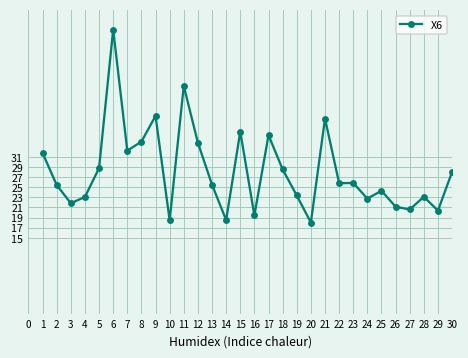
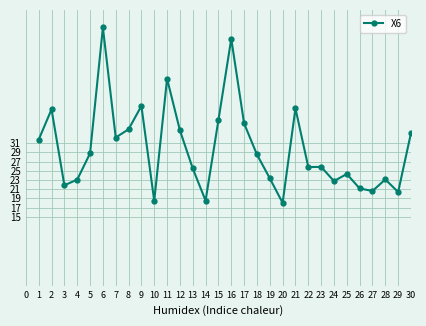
  {
    "1": 32,
-   "2": 25,
+   "2": 38,
    "3": 22,
    "4": 23,
    "5": 29,
    "6": 56,
    "7": 32,
    "8": 34,
    "9": 39,
    "10": 18,
    "11": 45,
    "12": 34,
    "13": 26,
    "14": 18,
    "15": 36,
-   "16": 19,
+   "16": 54,
    "17": 35,
    "18": 29,
    "19": 23,
    "20": 18,
    "21": 39,
    "22": 26,
    "23": 26,
    "24": 23,
    "25": 24,
    "26": 21,
    "27": 21,
    "28": 23,
    "29": 20,
-   "30": 28
+   "30": 33
  }
